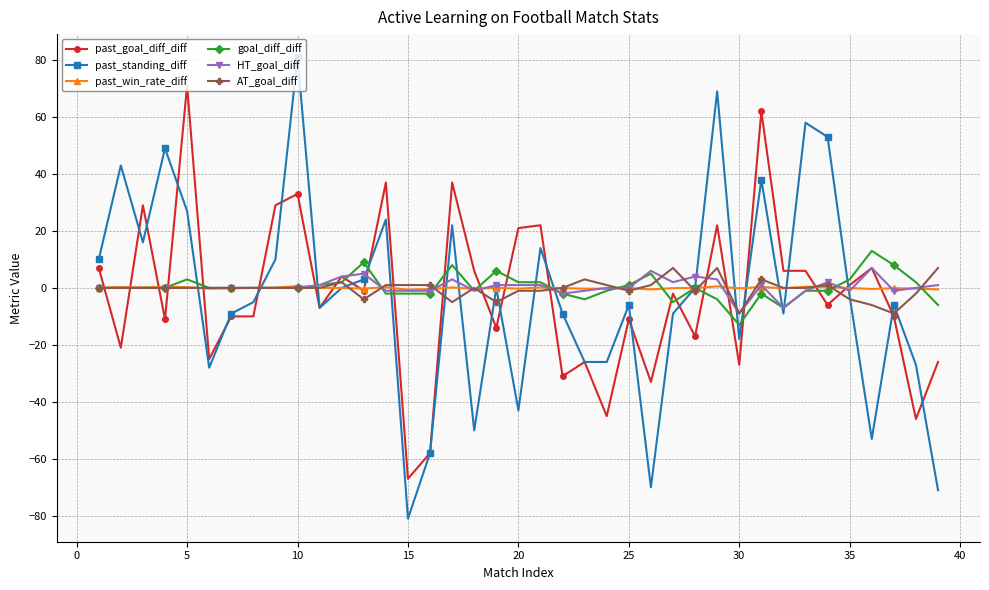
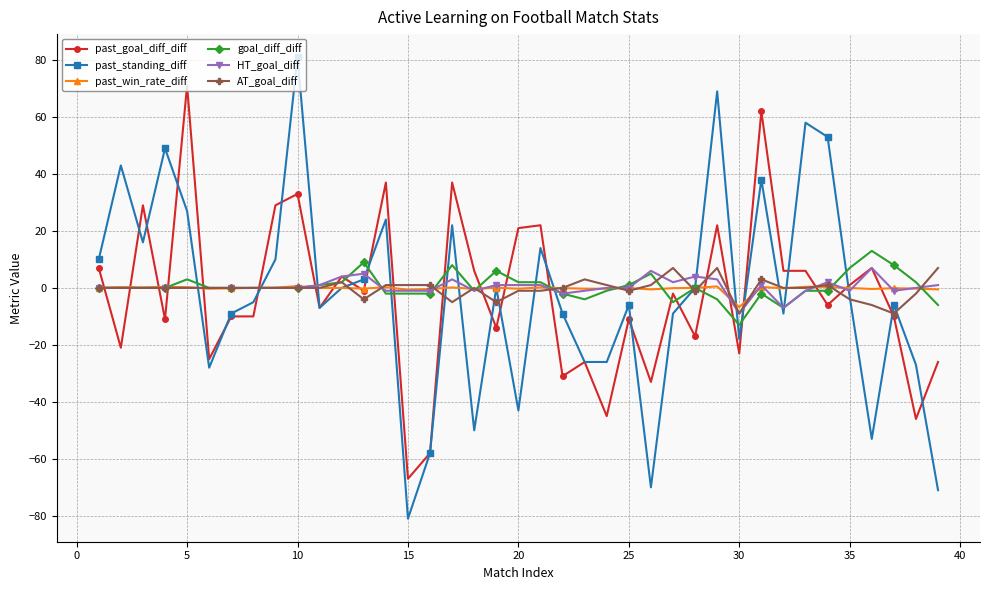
  {
    "past_goal_diff_diff": {
      "10": 33,
      "15": -67,
      "20": 21,
      "25": -11,
-     "30": -27,
+     "30": -23,
      "35": 1
    },
    "past_standing_diff": {
      "5": 27,
      "15": -81,
      "20": -43,
      "25": -6,
      "30": -18,
      "35": -3
    },
    "past_win_rate_diff": {
-     "30": 0,
+     "30": -7,
      "35": 0
    },
    "goal_diff_diff": {
      "5": 3,
      "15": -2,
      "20": 2,
      "25": 1,
      "30": -13,
-     "35": 3
+     "35": 7
    },
    "HT_goal_diff": {
      "20": 1,
      "35": -1
    },
    "AT_goal_diff": {
      "15": 1,
      "25": -1,
      "35": -4
    }
  }
